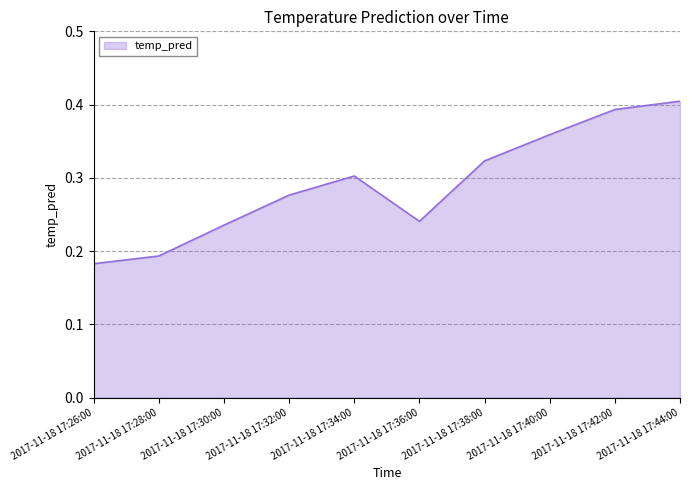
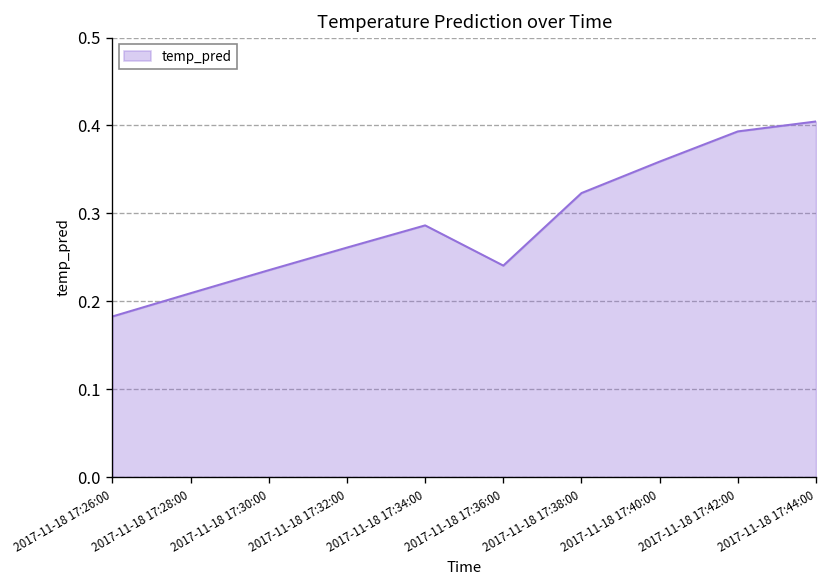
  {
    "2017-11-18 17:26:00": 0.18,
-   "2017-11-18 17:28:00": 0.19,
+   "2017-11-18 17:28:00": 0.21,
    "2017-11-18 17:30:00": 0.24,
-   "2017-11-18 17:32:00": 0.28,
-   "2017-11-18 17:34:00": 0.30,
+   "2017-11-18 17:32:00": 0.26,
+   "2017-11-18 17:34:00": 0.29,
    "2017-11-18 17:36:00": 0.24,
    "2017-11-18 17:38:00": 0.32,
    "2017-11-18 17:40:00": 0.36,
    "2017-11-18 17:42:00": 0.39,
    "2017-11-18 17:44:00": 0.40
  }
